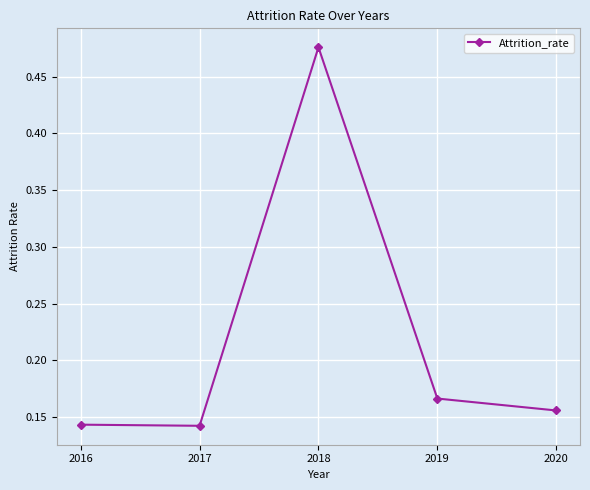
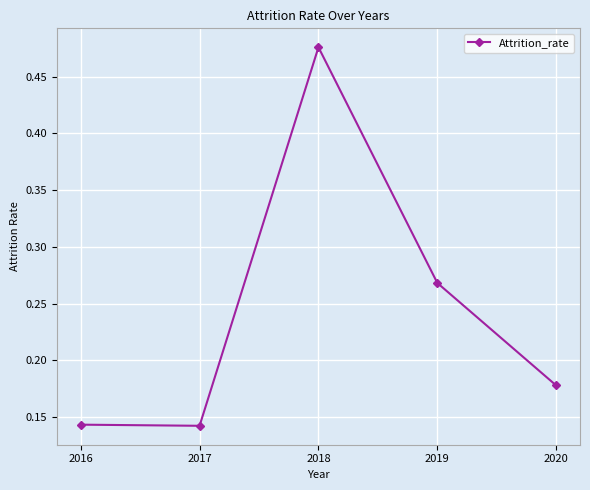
  {
    "2016": 0.143,
    "2017": 0.142,
    "2018": 0.476,
-   "2019": 0.166,
-   "2020": 0.156
+   "2019": 0.268,
+   "2020": 0.178
  }
